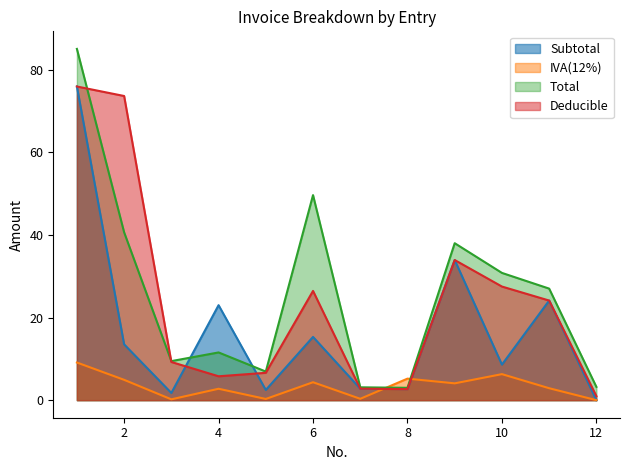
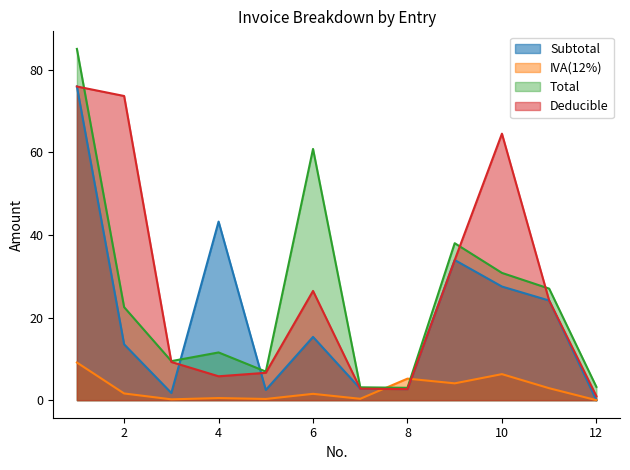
  {
    "Subtotal": {
      "2": 14,
-     "4": 23,
+     "4": 43,
      "6": 15,
-     "10": 9
+     "10": 28
    },
    "IVA(12%)": {
-     "2": 5,
-     "4": 3,
-     "6": 4,
+     "2": 2,
+     "4": 1,
+     "6": 2,
      "8": 5,
      "10": 6
    },
    "Total": {
-     "2": 41,
+     "2": 23,
      "4": 12,
-     "6": 50,
+     "6": 61,
      "10": 31,
      "12": 3
    },
    "Deducible": {
      "2": 74,
      "4": 6,
      "6": 26,
-     "10": 28,
+     "10": 65,
      "12": 1
    }
  }
